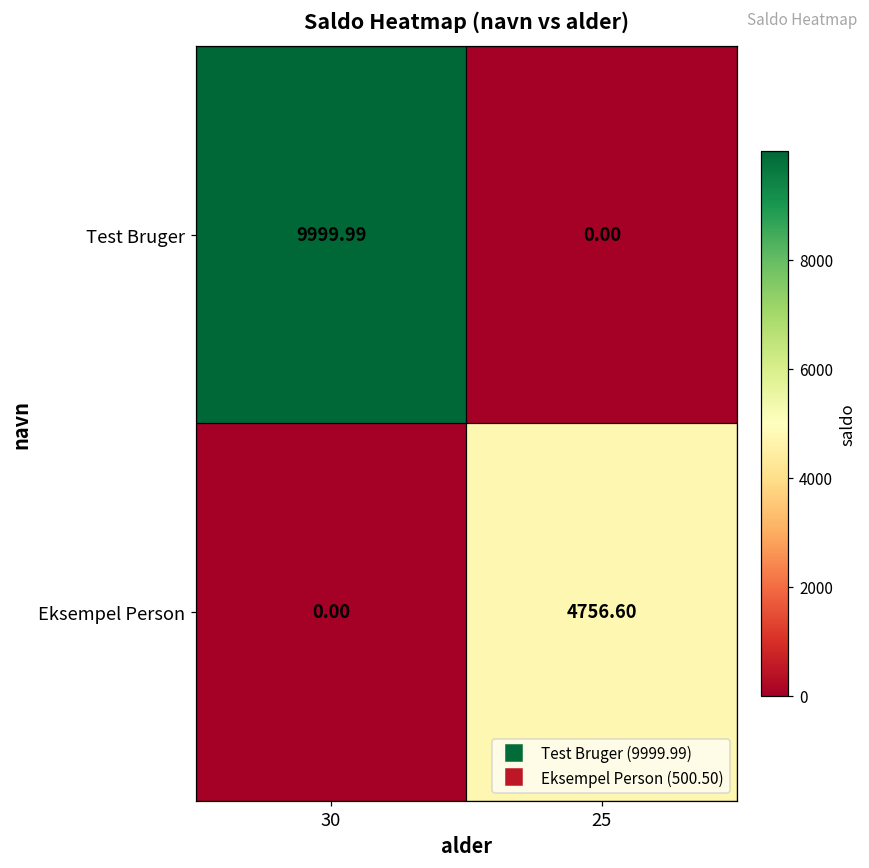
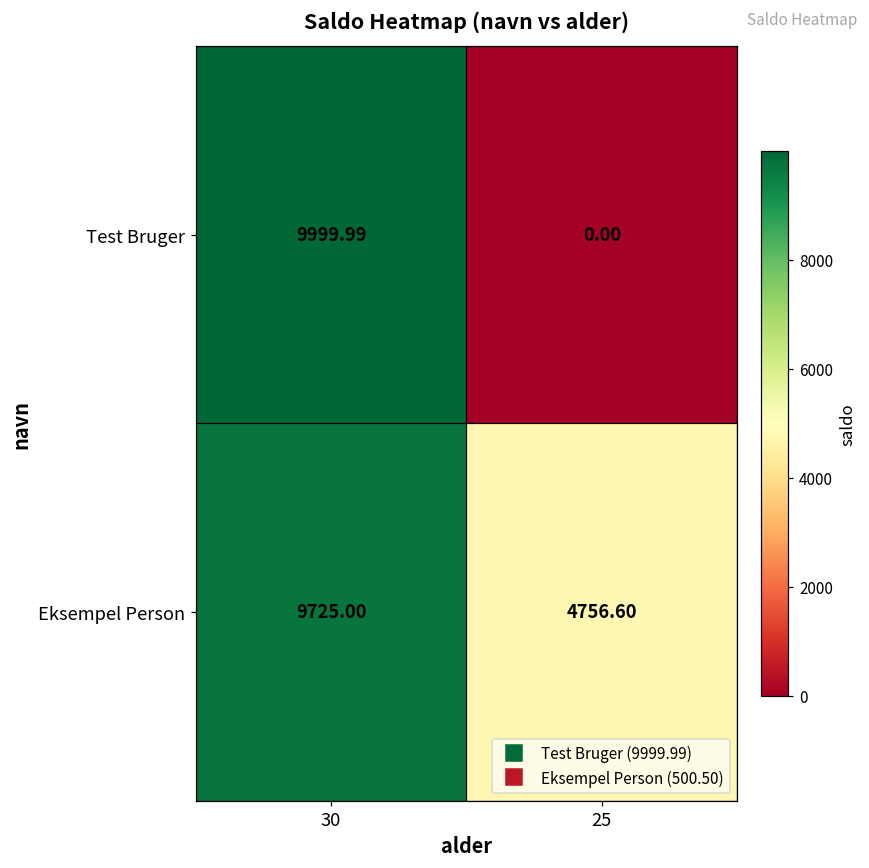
  {
    "Test Bruger": {
      "30": 9999.99,
      "25": 0.00
    },
    "Eksempel Person": {
-     "30": 0.00,
+     "30": 9725.00,
      "25": 4756.60
    }
  }
